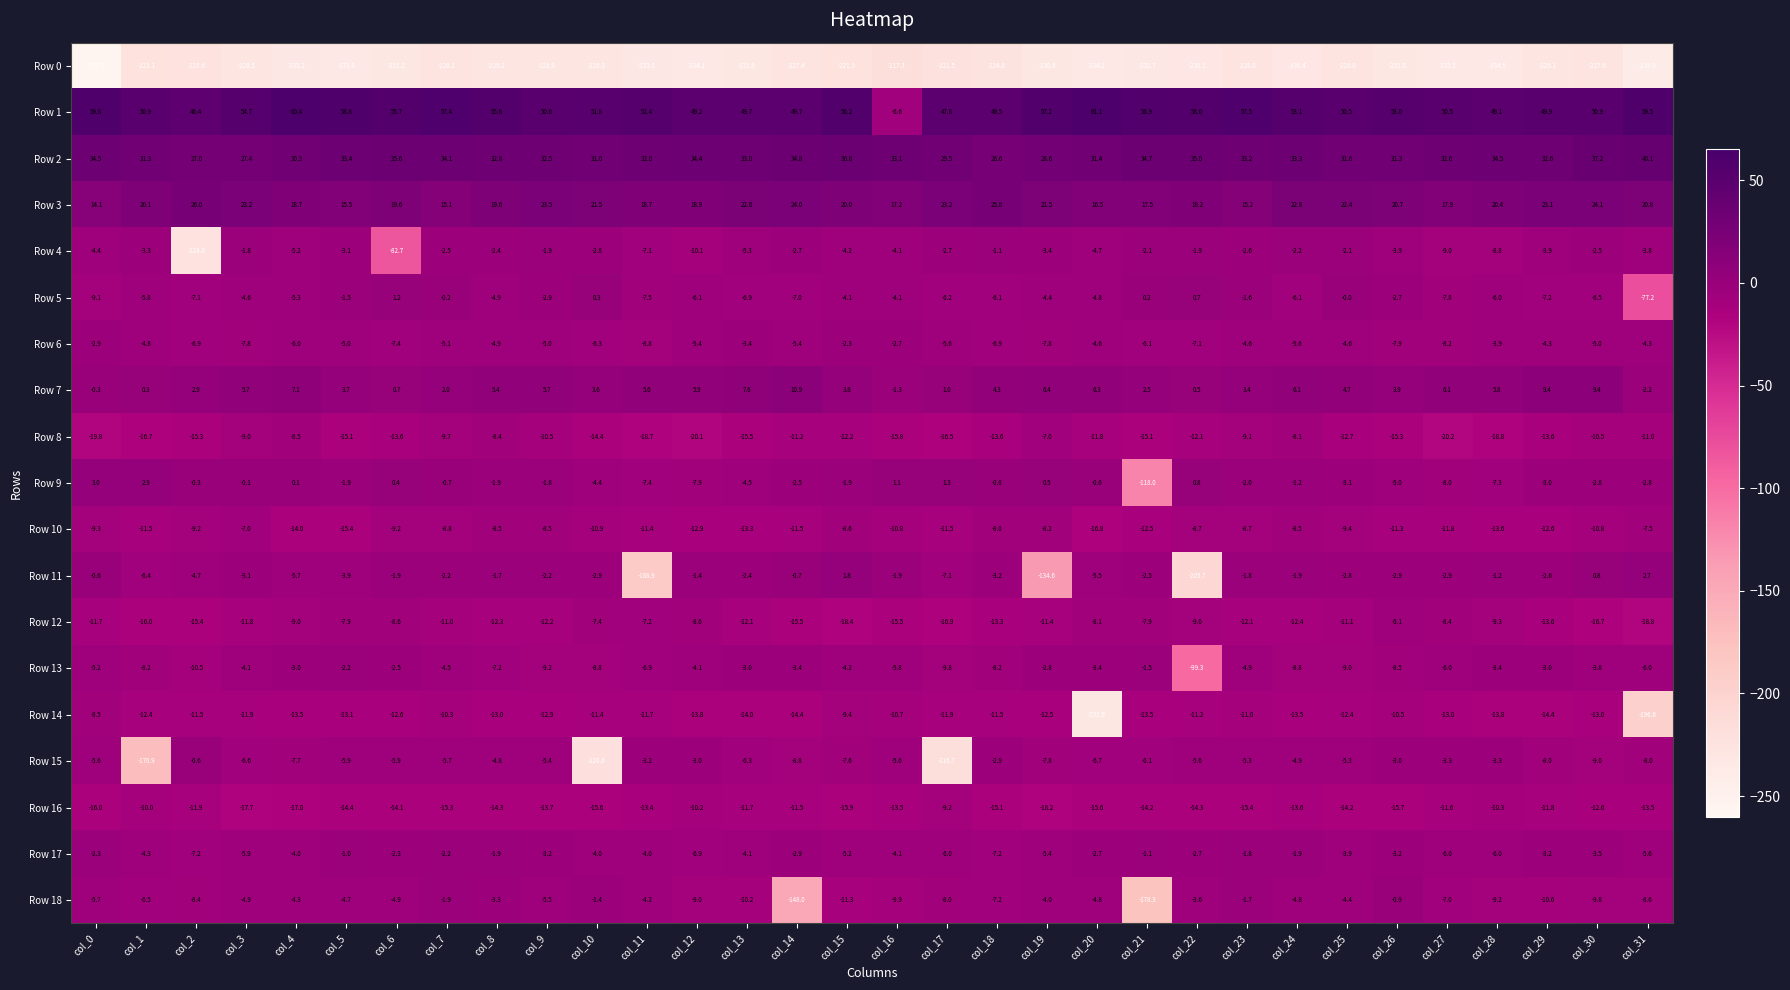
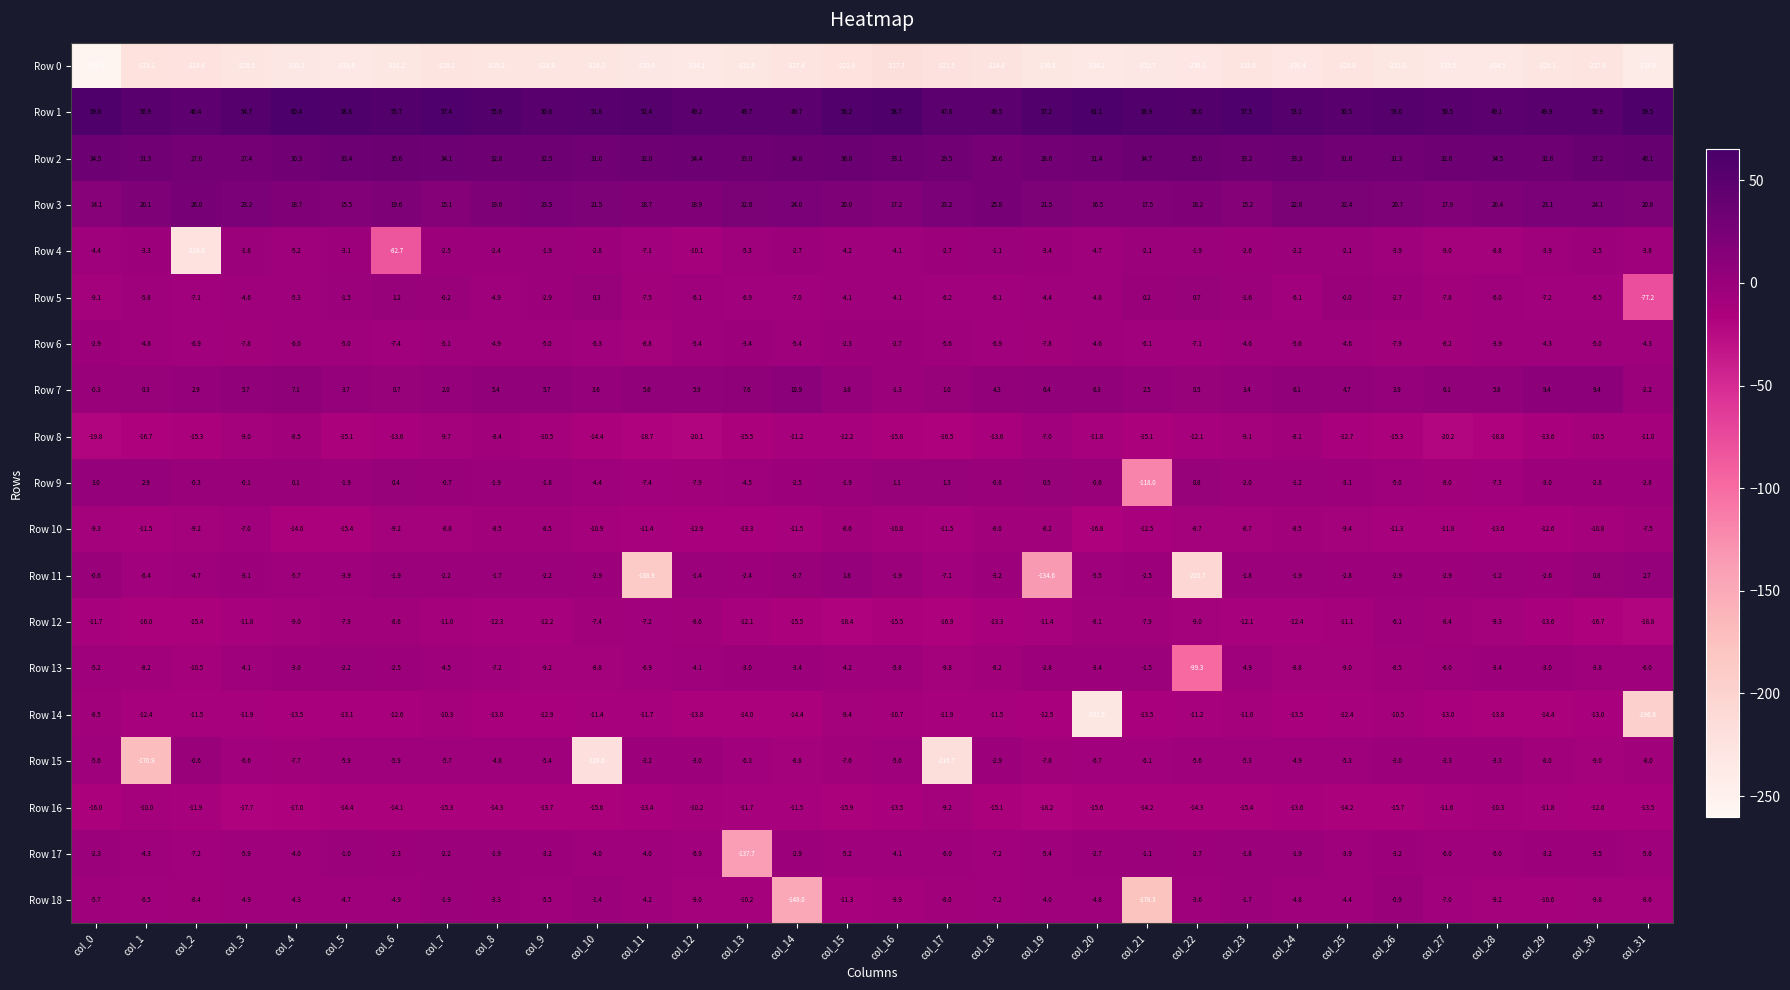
  {
    "Row 1": {
      "col_0": 59.8,
      "col_1": 50.9,
      "col_2": 46.4,
      "col_3": 54.7,
      "col_4": 60.4,
      "col_5": 58.8,
      "col_6": 55.7,
      "col_7": 57.4,
      "col_8": 55.6,
      "col_9": 50.6,
      "col_10": 51.8,
      "col_11": 52.4,
      "col_12": 49.2,
      "col_13": 49.7,
      "col_14": 49.7,
      "col_15": 56.2,
-     "col_16": -6.6,
+     "col_16": 58.7,
      "col_17": 47.6,
      "col_18": 49.5,
      "col_19": 57.2,
      "col_20": 61.1,
      "col_21": 56.9,
      "col_22": 56.0,
      "col_23": 57.5,
      "col_24": 53.1,
      "col_25": 50.5,
      "col_26": 53.0,
      "col_27": 50.5,
      "col_28": 49.1,
      "col_29": 49.9,
      "col_30": 50.9,
      "col_31": 59.5
    },
    "Row 17": {
      "col_0": -2.3,
      "col_1": -4.3,
      "col_2": -7.2,
      "col_3": -5.9,
      "col_4": -4.0,
      "col_5": -1.0,
      "col_6": -2.3,
      "col_7": -2.2,
      "col_8": -1.9,
      "col_9": -3.2,
      "col_10": -4.0,
      "col_11": -4.0,
      "col_12": -6.9,
-     "col_13": -4.1,
+     "col_13": -137.7,
      "col_14": -2.9,
      "col_15": -5.2,
      "col_16": -4.1,
      "col_17": -6.0,
      "col_18": -7.2,
      "col_19": -5.4,
      "col_20": -2.7,
      "col_21": -1.1,
      "col_22": -2.7,
      "col_23": -1.8,
      "col_24": -1.9,
      "col_25": -3.9,
      "col_26": -3.2,
      "col_27": -6.0,
      "col_28": -6.0,
      "col_29": -3.2,
      "col_30": -3.5,
      "col_31": -5.6
    }
  }
